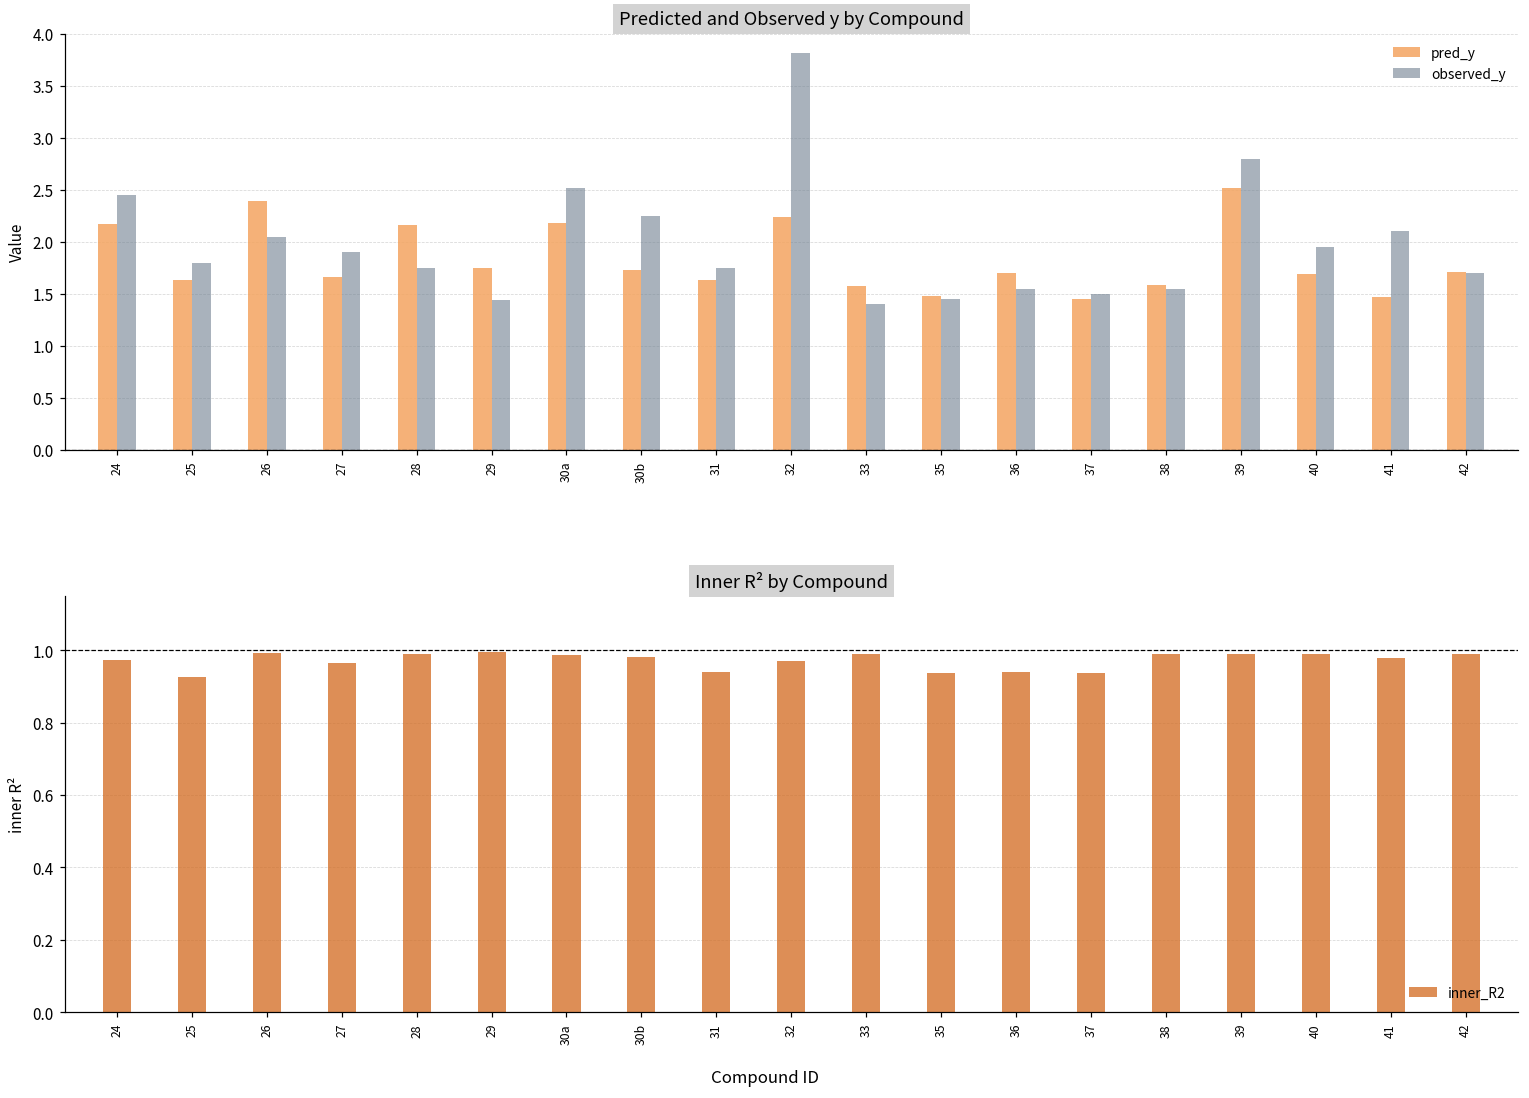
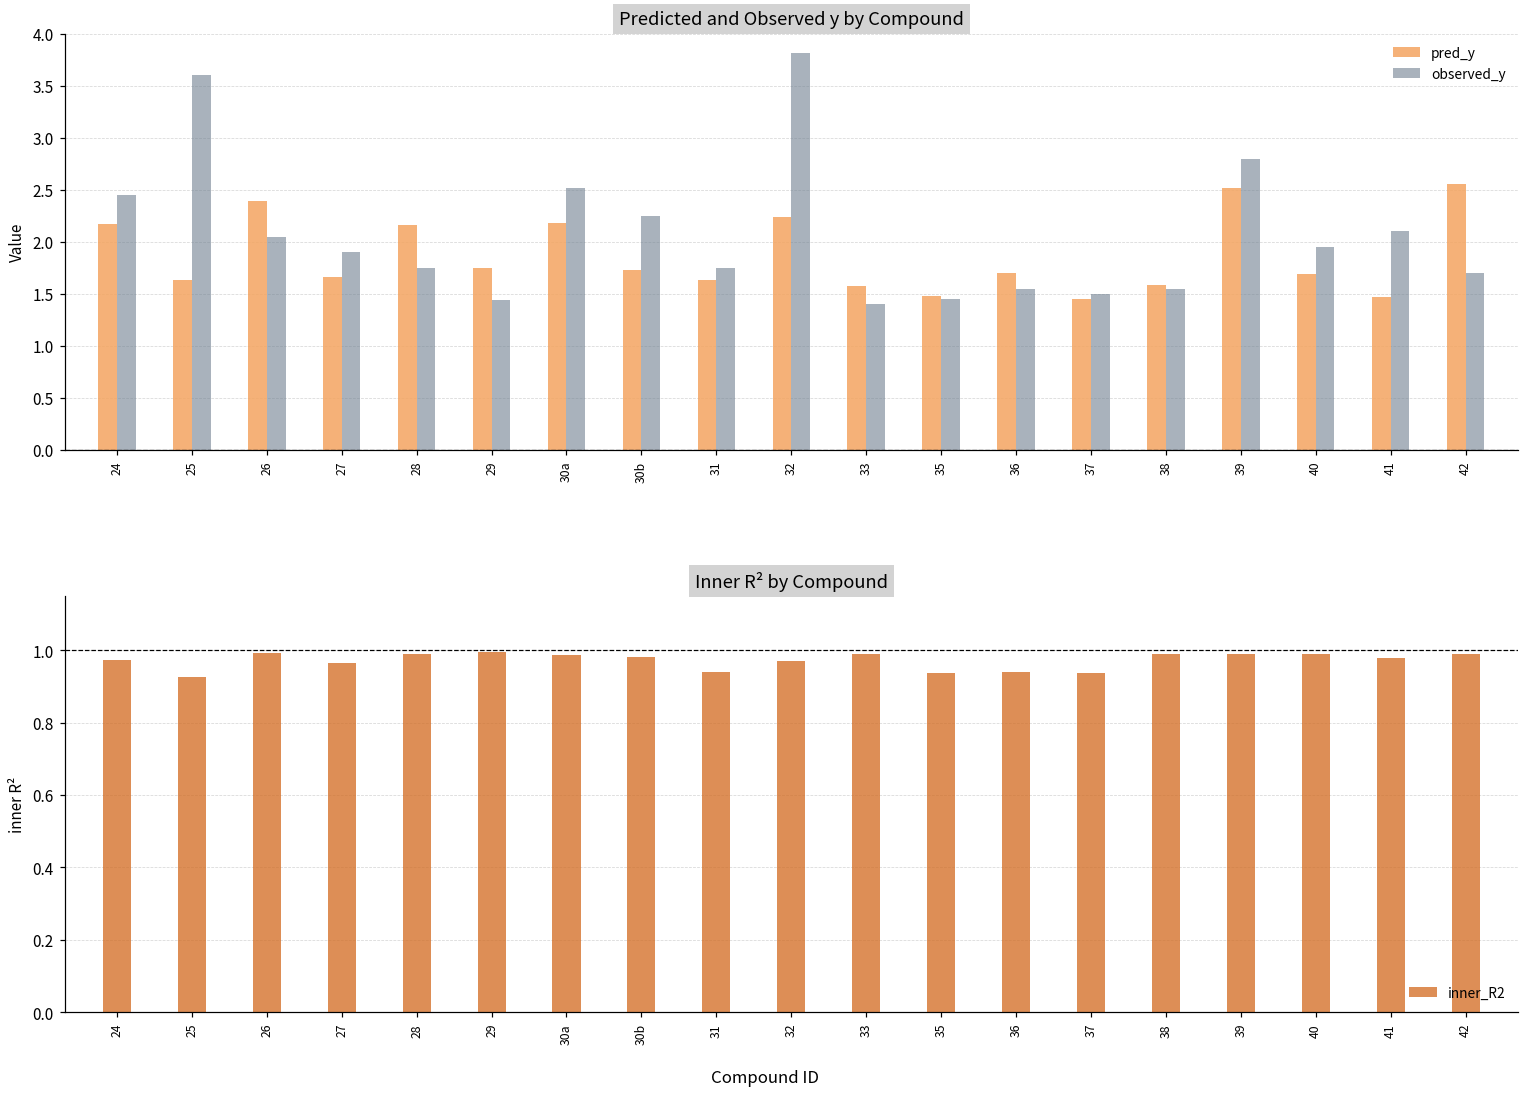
  {
    "Predicted and Observed y by Compound": {
      "pred_y": {
        "24": 2.2,
        "25": 1.6,
        "26": 2.4,
        "27": 1.7,
        "28": 2.2,
        "29": 1.8,
        "30a": 2.2,
        "30b": 1.7,
        "31": 1.6,
        "32": 2.2,
        "33": 1.6,
        "35": 1.5,
        "36": 1.7,
        "37": 1.4,
        "38": 1.6,
        "39": 2.5,
        "40": 1.7,
        "41": 1.5,
-       "42": 1.7
+       "42": 2.6
      },
      "observed_y": {
        "24": 2.5,
-       "25": 1.8,
+       "25": 3.6,
        "26": 2.1,
        "27": 1.9,
        "28": 1.8,
        "29": 1.4,
        "30a": 2.5,
        "30b": 2.3,
        "31": 1.8,
        "32": 3.8,
        "33": 1.4,
        "35": 1.5,
        "36": 1.6,
        "37": 1.5,
        "38": 1.6,
        "39": 2.8,
        "40": 2.0,
        "41": 2.1,
        "42": 1.7
      }
    },
    "Inner R² by Compound": {
      "24": 0.97,
      "25": 0.93,
      "26": 0.99,
      "27": 0.97,
      "28": 0.99,
      "29": 0.99,
      "30a": 0.99,
      "30b": 0.98,
      "31": 0.94,
      "32": 0.97,
      "33": 0.99,
      "35": 0.94,
      "36": 0.94,
      "37": 0.94,
      "38": 0.99,
      "39": 0.99,
      "40": 0.99,
      "41": 0.98,
      "42": 0.99
    }
  }
